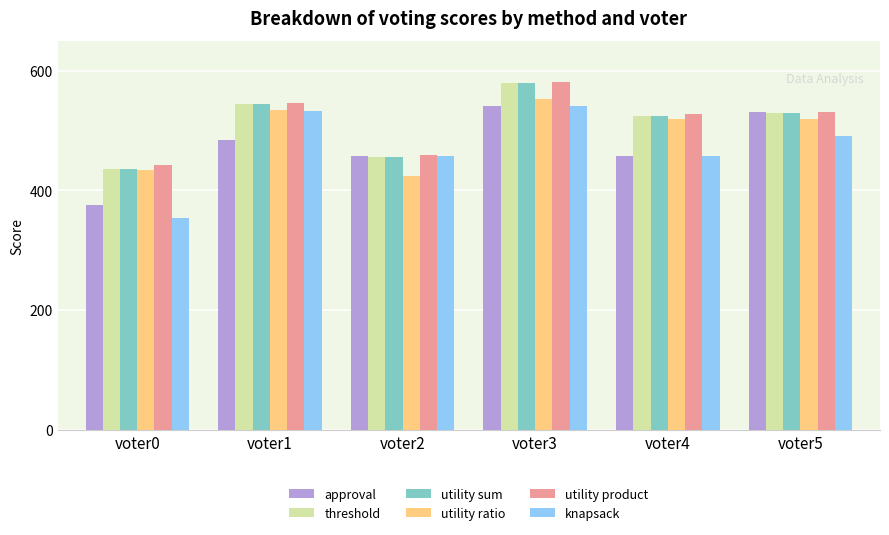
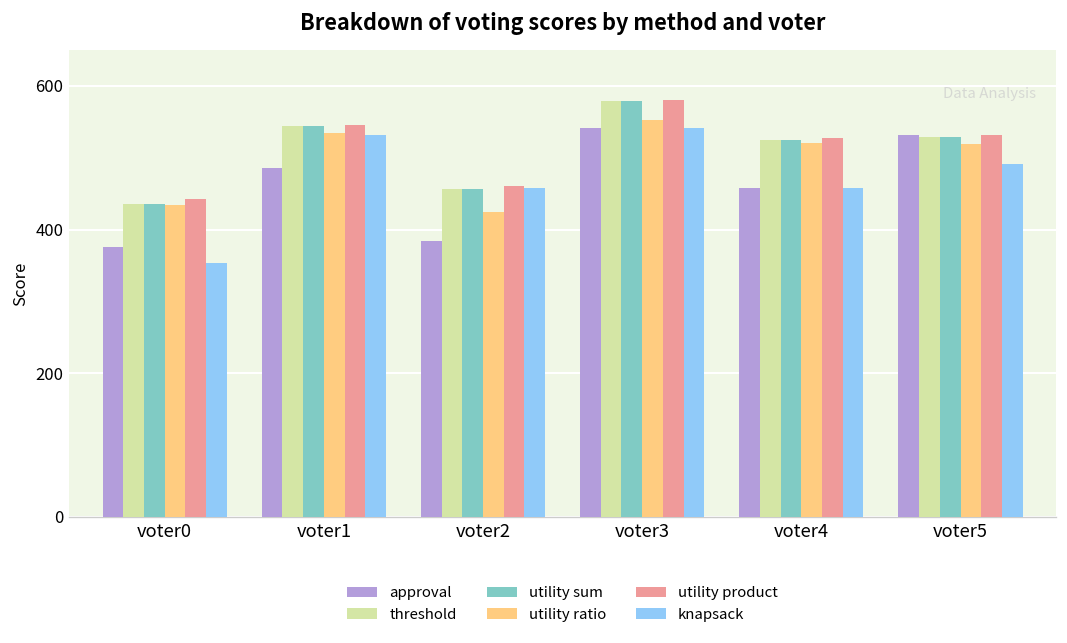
  {
    "approval": {
      "voter0": 380,
      "voter1": 490,
-     "voter2": 460,
+     "voter2": 380,
      "voter3": 540,
      "voter4": 460,
      "voter5": 530
    },
    "threshold": {
      "voter0": 440,
      "voter1": 540,
      "voter2": 460,
      "voter3": 580,
      "voter4": 520,
      "voter5": 530
    }
  }
